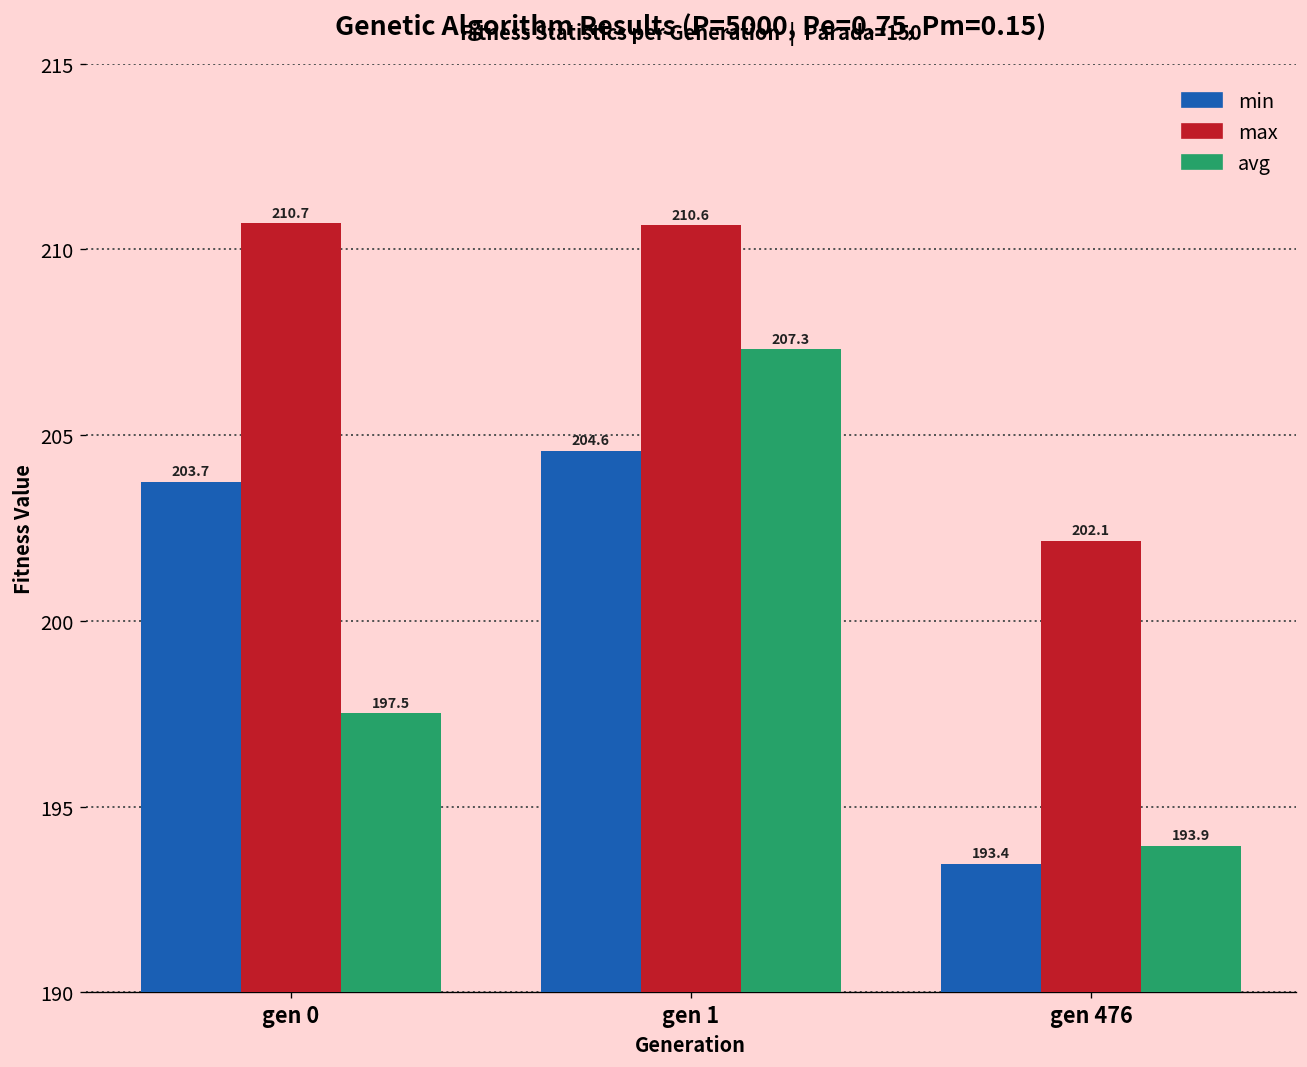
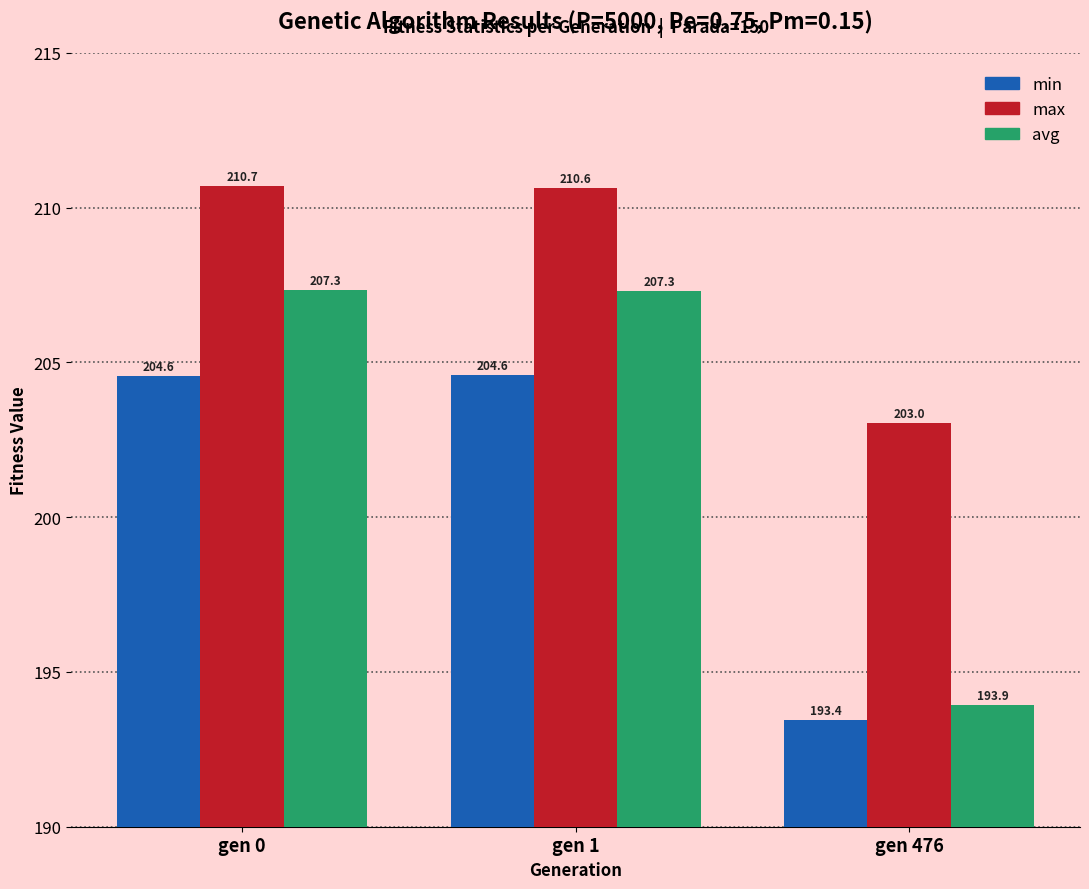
  {
    "min": {
-     "gen 0": 203.7,
+     "gen 0": 204.6,
      "gen 1": 204.6,
      "gen 476": 193.4
    },
    "max": {
      "gen 0": 210.7,
      "gen 1": 210.6,
-     "gen 476": 202.1
+     "gen 476": 203.0
    },
    "avg": {
-     "gen 0": 197.5,
+     "gen 0": 207.3,
      "gen 1": 207.3,
      "gen 476": 193.9
    }
  }
